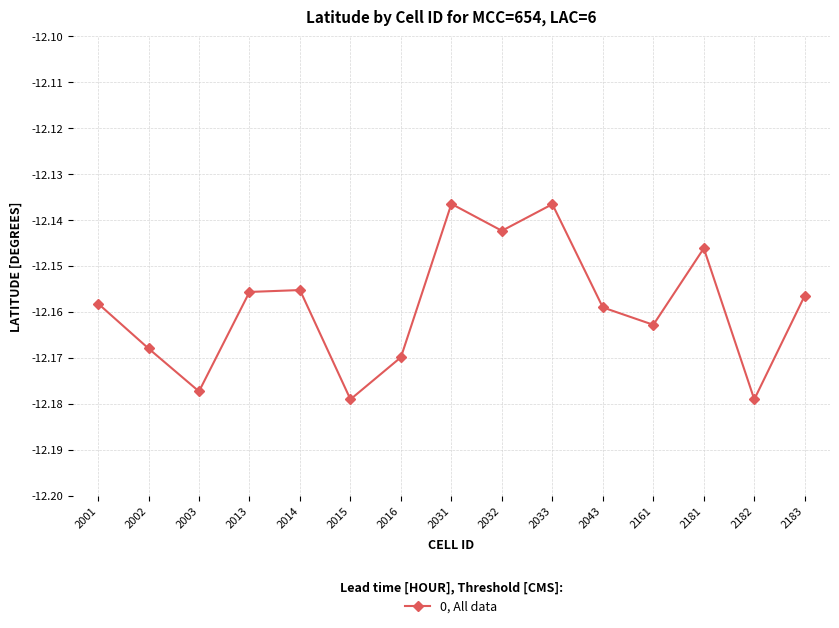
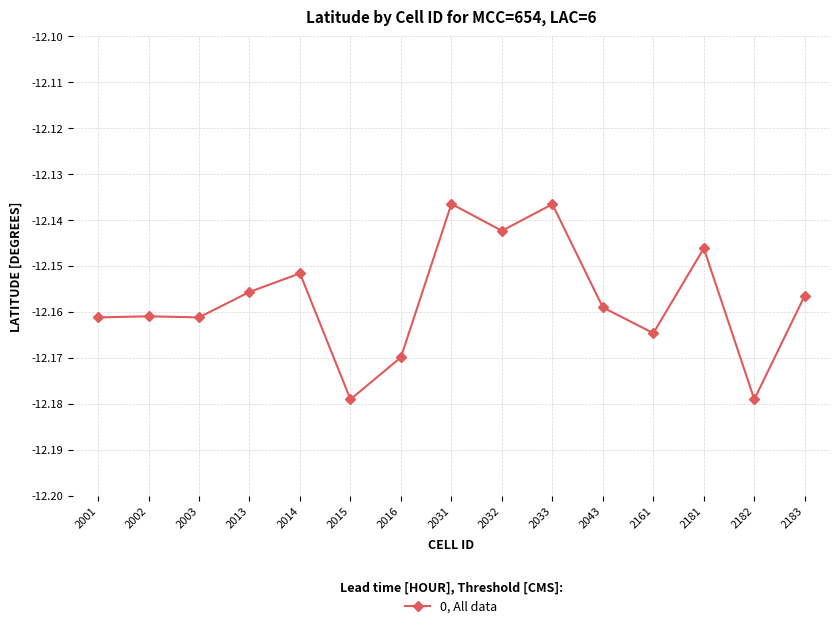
  {
-   "2001": -12.158,
-   "2002": -12.168,
-   "2003": -12.177,
+   "2001": -12.161,
+   "2002": -12.161,
+   "2003": -12.161,
    "2013": -12.156,
-   "2014": -12.155,
+   "2014": -12.152,
    "2015": -12.179,
    "2016": -12.170,
    "2031": -12.136,
    "2032": -12.142,
    "2033": -12.137,
    "2043": -12.159,
-   "2161": -12.163,
+   "2161": -12.165,
    "2181": -12.146,
    "2182": -12.179,
    "2183": -12.156
  }
